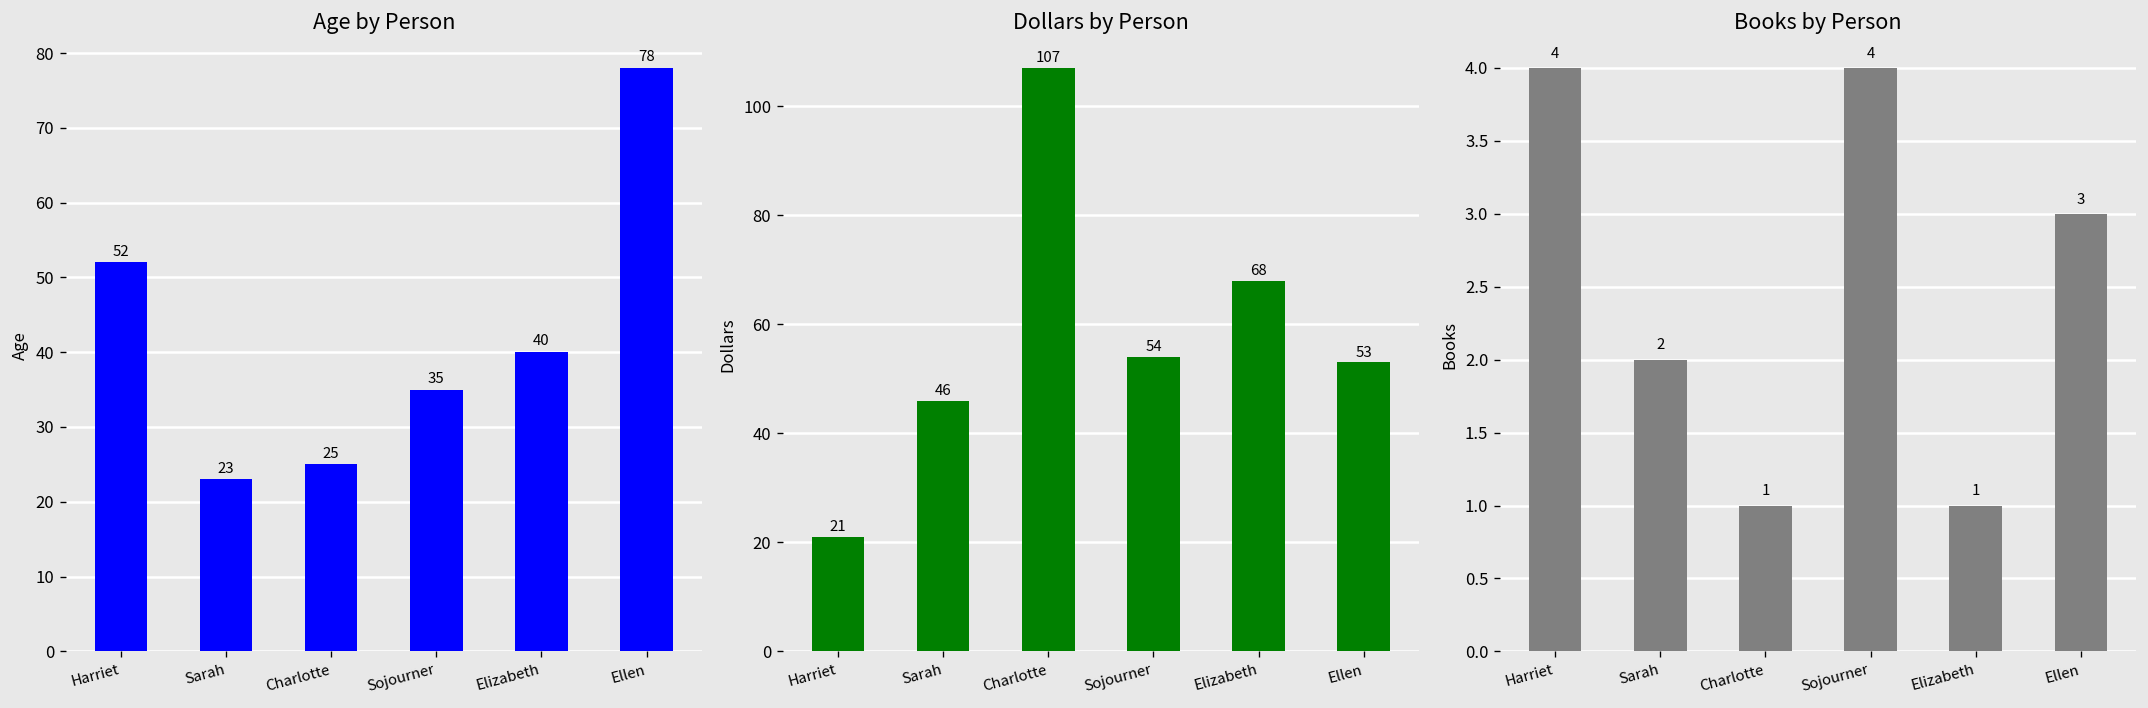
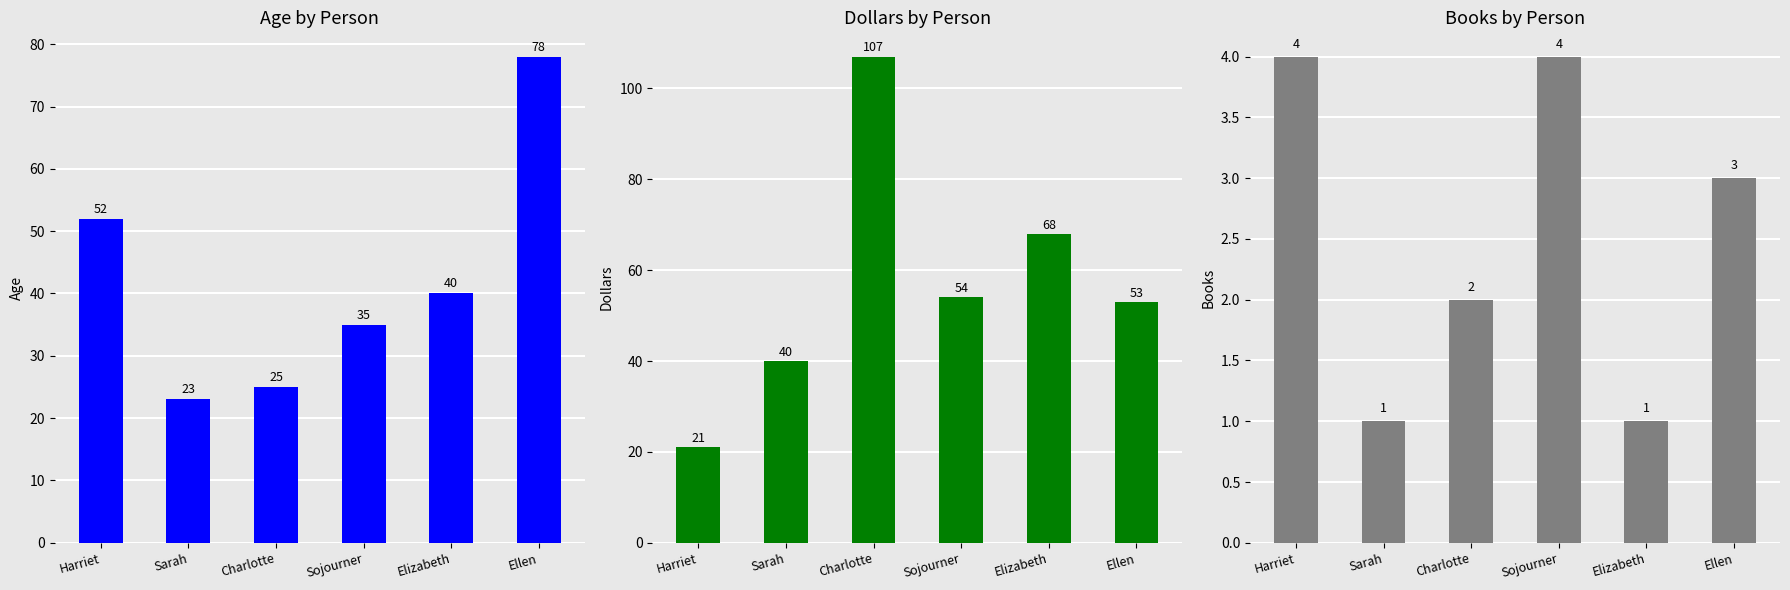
  {
    "Age by Person": {
      "Harriet": 52,
      "Sarah": 23,
      "Charlotte": 25,
      "Sojourner": 35,
      "Elizabeth": 40,
      "Ellen": 78
    },
    "Dollars by Person": {
      "Harriet": 21,
-     "Sarah": 46,
+     "Sarah": 40,
      "Charlotte": 107,
      "Sojourner": 54,
      "Elizabeth": 68,
      "Ellen": 53
    },
    "Books by Person": {
      "Harriet": 4,
-     "Sarah": 2,
-     "Charlotte": 1,
+     "Sarah": 1,
+     "Charlotte": 2,
      "Sojourner": 4,
      "Elizabeth": 1,
      "Ellen": 3
    }
  }
